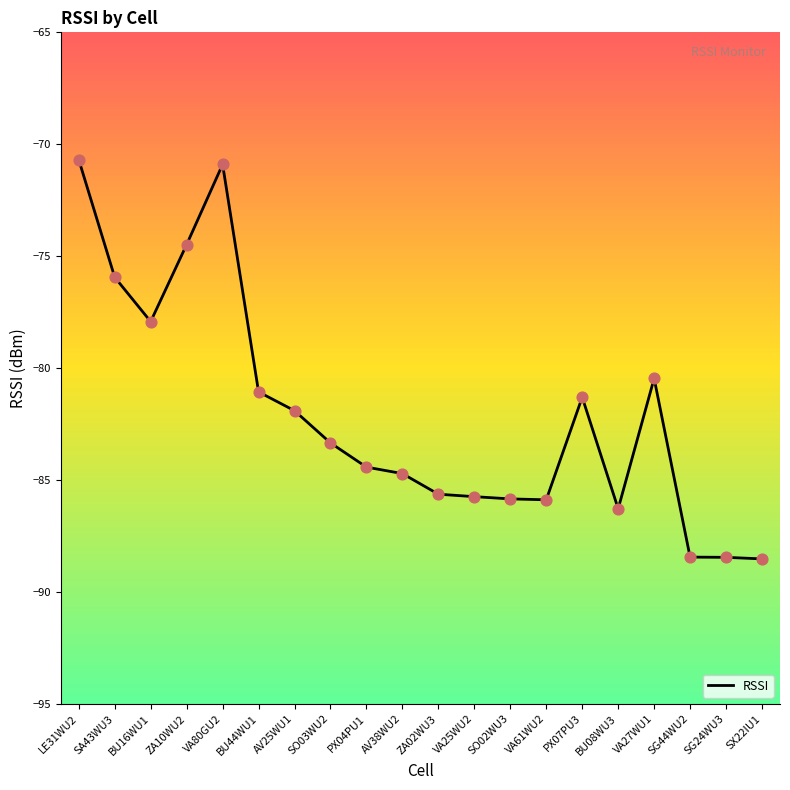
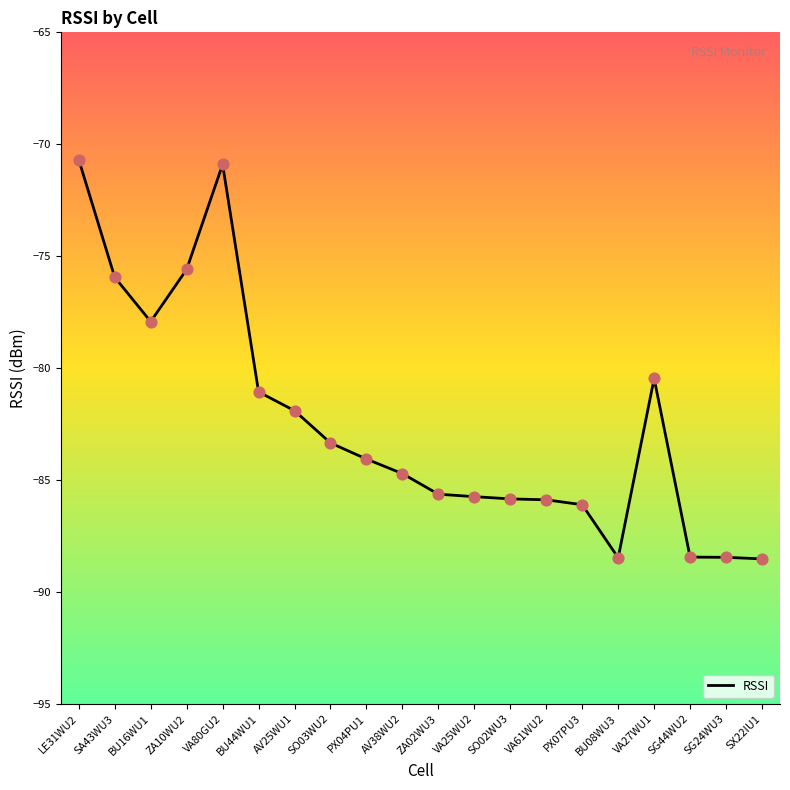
  {
    "LE31WU2": -70.7,
    "SA43WU3": -75.9,
    "BU16WU1": -77.9,
-   "ZA10WU2": -74.5,
+   "ZA10WU2": -75.6,
    "VA80GU2": -70.9,
    "BU44WU1": -81.1,
    "AV25WU1": -81.9,
    "SO03WU2": -83.3,
-   "PX04PU1": -84.4,
+   "PX04PU1": -84.1,
    "AV38WU2": -84.7,
    "ZA02WU3": -85.6,
    "VA25WU2": -85.7,
    "SO02WU3": -85.8,
    "VA61WU2": -85.9,
-   "PX07PU3": -81.3,
-   "BU08WU3": -86.3,
+   "PX07PU3": -86.1,
+   "BU08WU3": -88.5,
    "VA27WU1": -80.5,
    "SG44WU2": -88.4,
    "SG24WU3": -88.5,
    "SX22IU1": -88.5
  }
